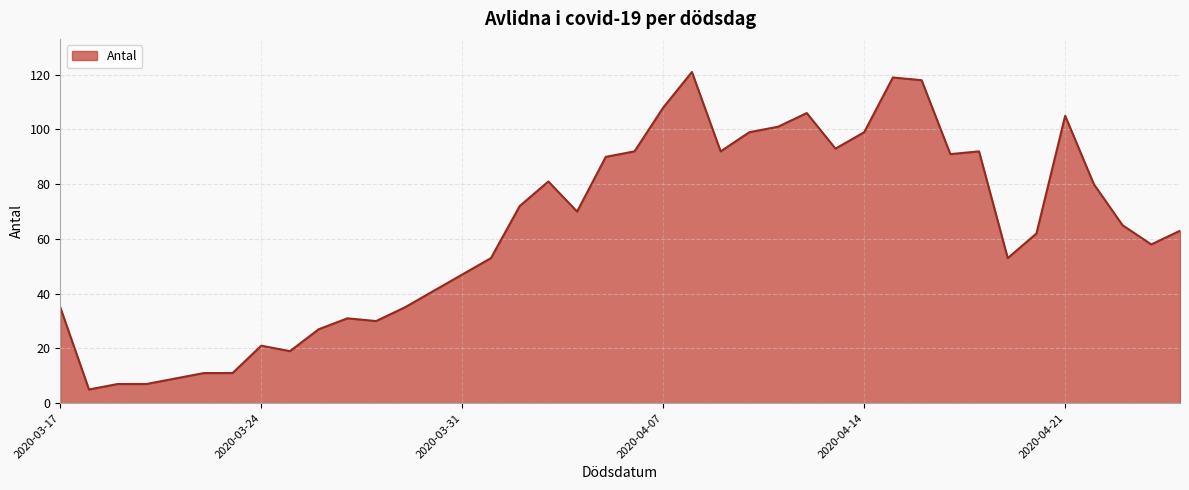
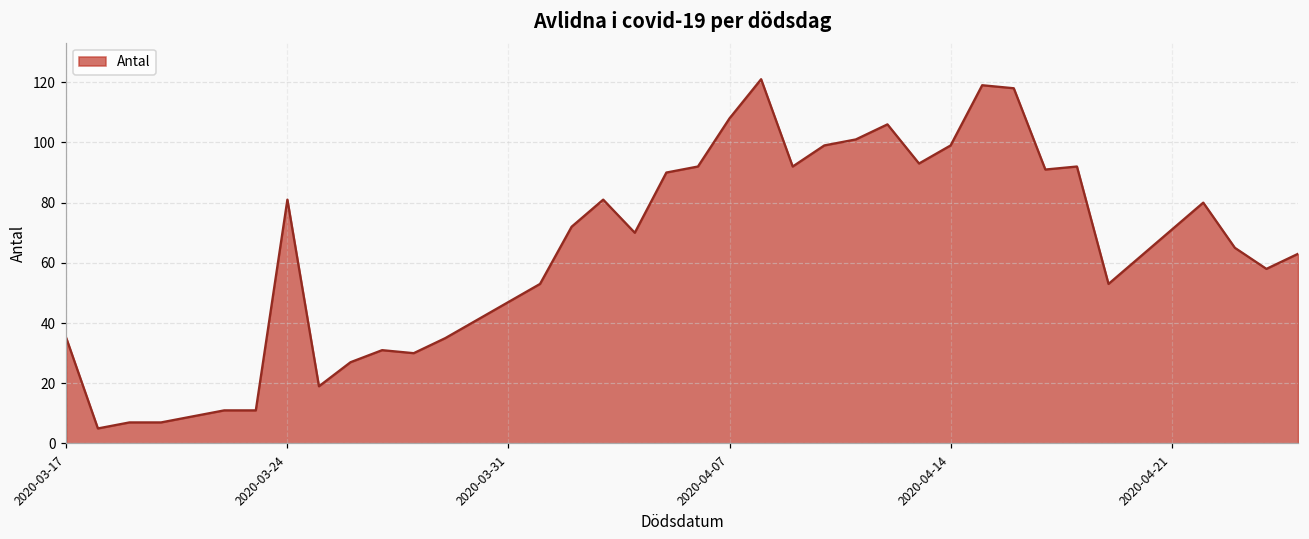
  {
    "2020-03-17": 35,
-   "2020-03-24": 21,
+   "2020-03-24": 81,
    "2020-03-31": 47,
    "2020-04-07": 108,
    "2020-04-14": 99,
-   "2020-04-21": 105
+   "2020-04-21": 71
  }
